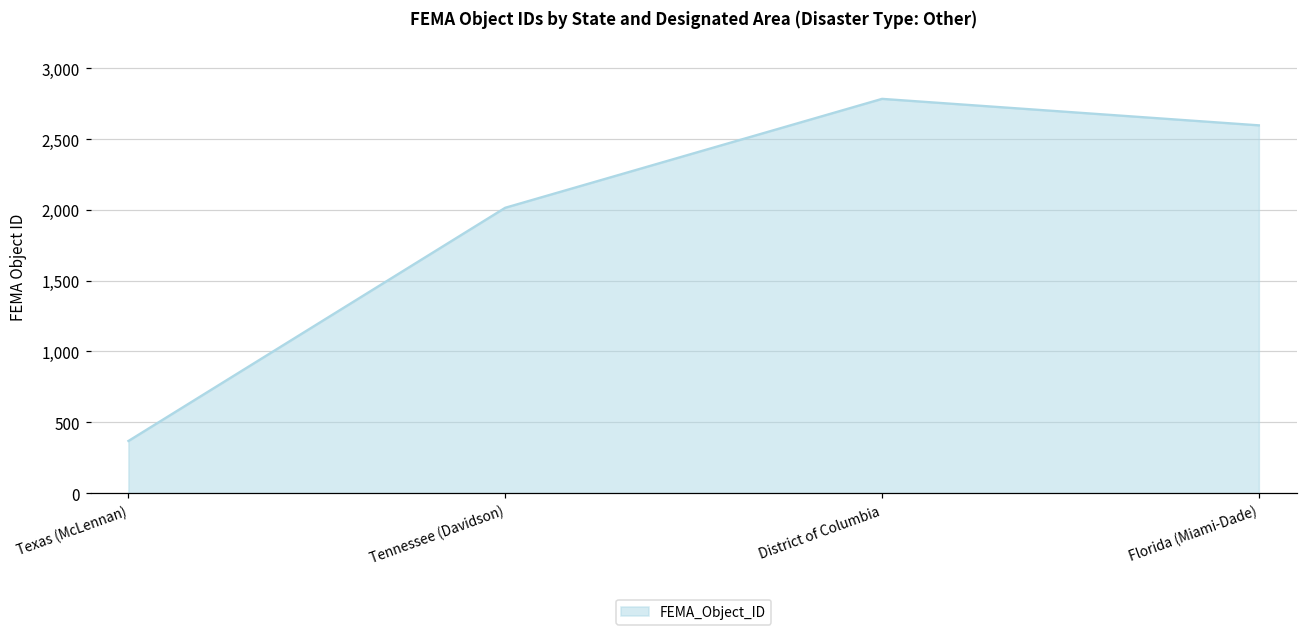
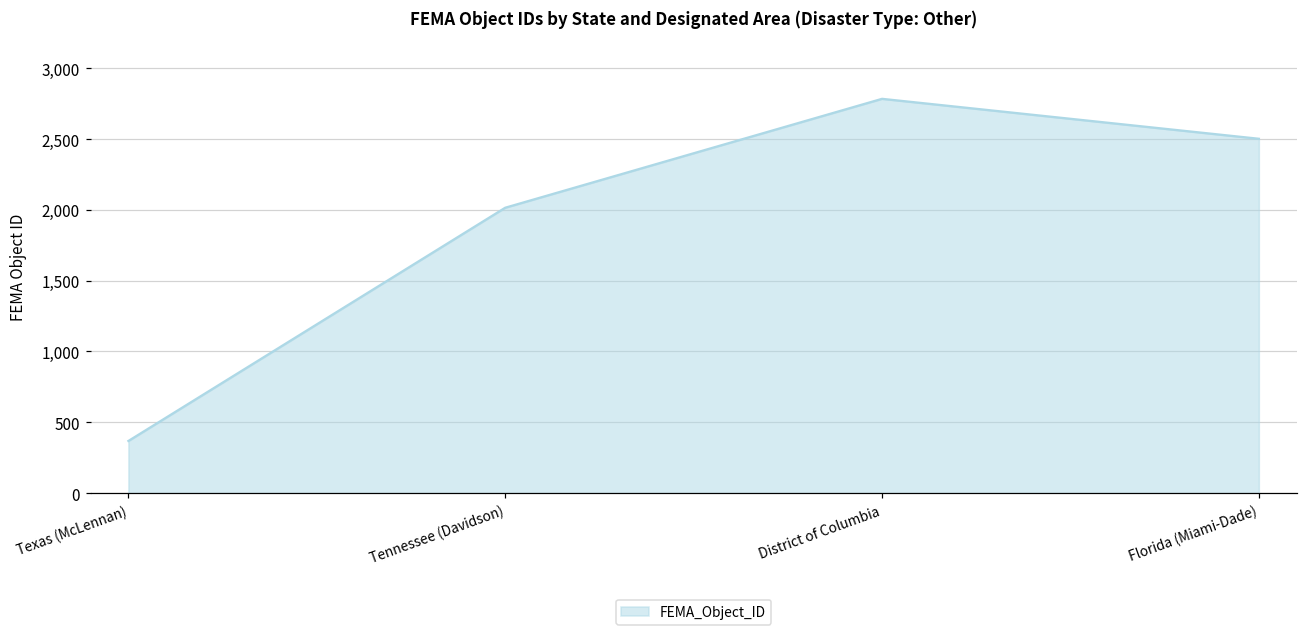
  {
    "Texas (McLennan)": "370",
    "Tennessee (Davidson)": "2,020",
    "District of Columbia": "2,780",
-   "Florida (Miami-Dade)": "2,600"
+   "Florida (Miami-Dade)": "2,500"
  }
